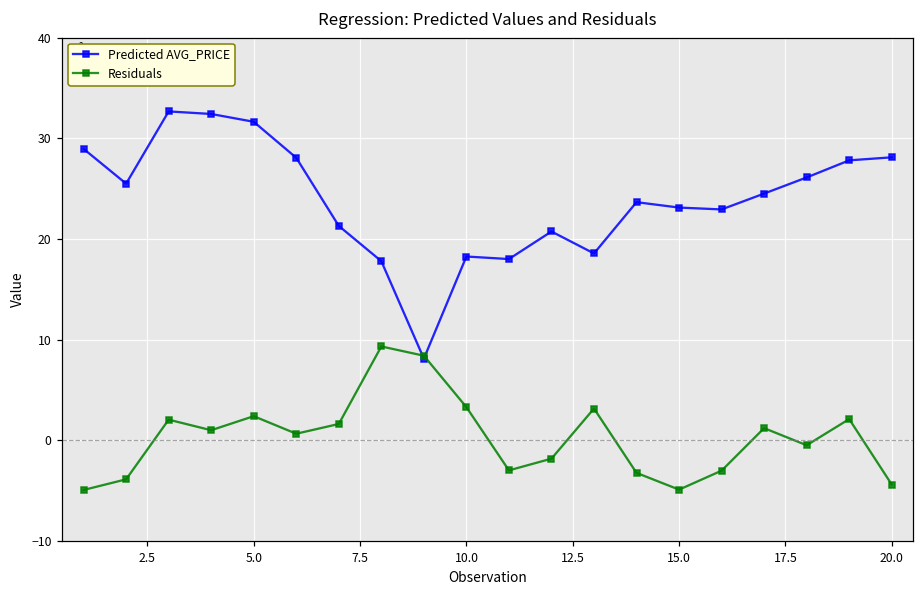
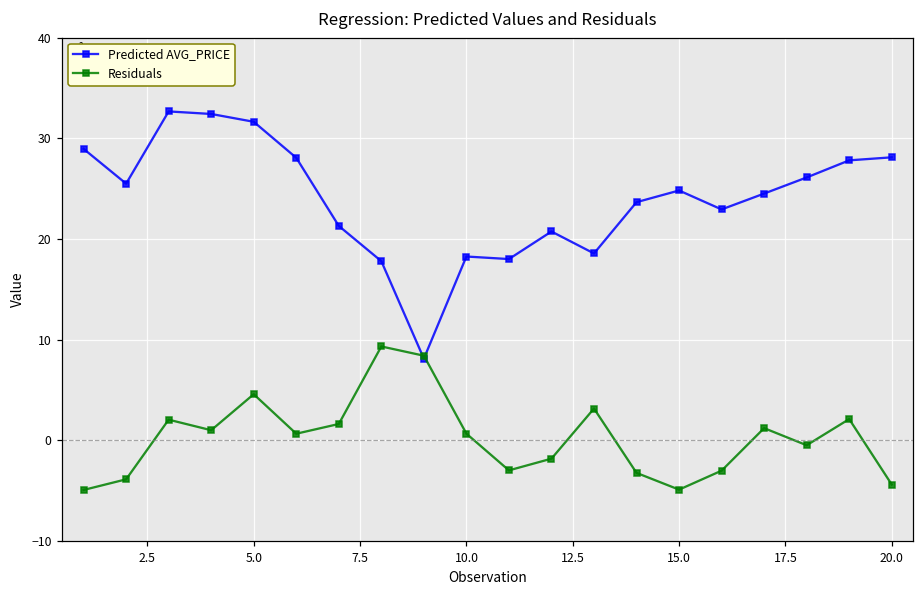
  {
    "Predicted AVG_PRICE": {
      "5.0": 32,
      "10.0": 18,
-     "15.0": 23,
+     "15.0": 25,
      "20.0": 28
    },
    "Residuals": {
-     "5.0": 2,
-     "10.0": 3,
+     "5.0": 5,
+     "10.0": 1,
      "15.0": -5,
      "20.0": -4
    }
  }
